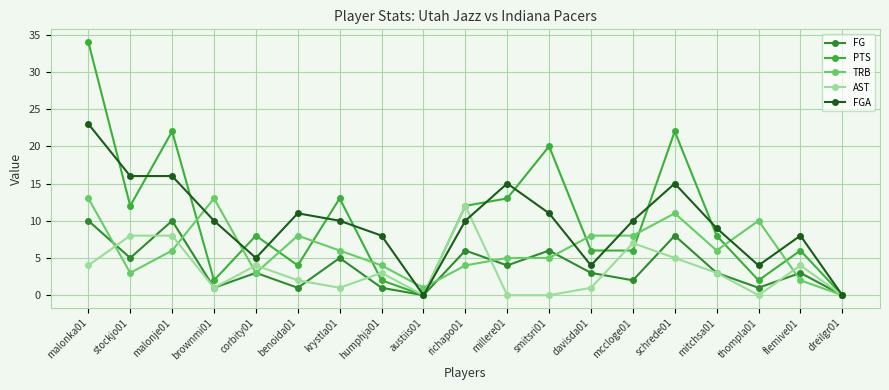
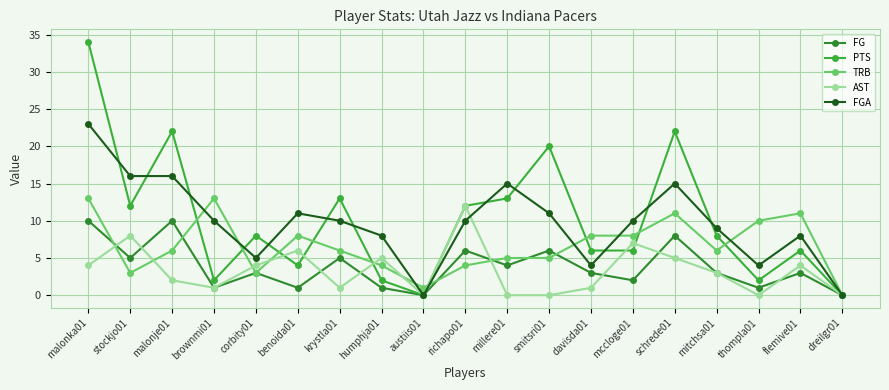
  {
    "TRB": {
      "malonka01": 13,
      "stockjo01": 3,
      "malonje01": 6,
      "brownmi01": 13,
      "benoida01": 8,
      "krystla01": 6,
      "humphja01": 4,
      "austiis01": 1,
      "richapo01": 4,
      "millere01": 5,
      "smitsri01": 5,
      "davisda01": 8,
      "mccloge01": 8,
      "schrede01": 11,
      "mitchsa01": 6,
      "thompla01": 10,
-     "flemive01": 2
+     "flemive01": 11
    },
    "AST": {
      "malonka01": 4,
      "stockjo01": 8,
-     "malonje01": 8,
+     "malonje01": 2,
      "corbity01": 4,
-     "benoida01": 2,
+     "benoida01": 6,
      "krystla01": 1,
-     "humphja01": 3,
+     "humphja01": 5,
      "millere01": 0,
      "smitsri01": 0,
      "davisda01": 1,
      "mccloge01": 7,
      "schrede01": 5,
      "thompla01": 0,
      "flemive01": 4
    }
  }
